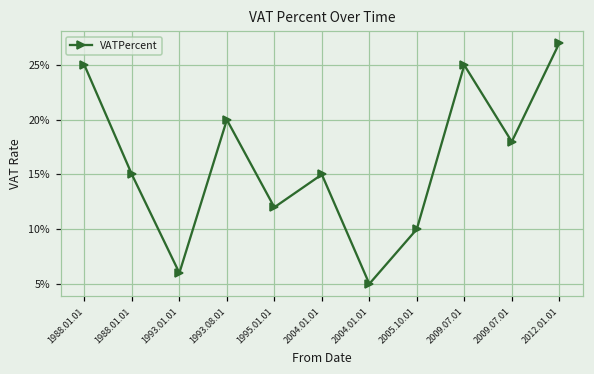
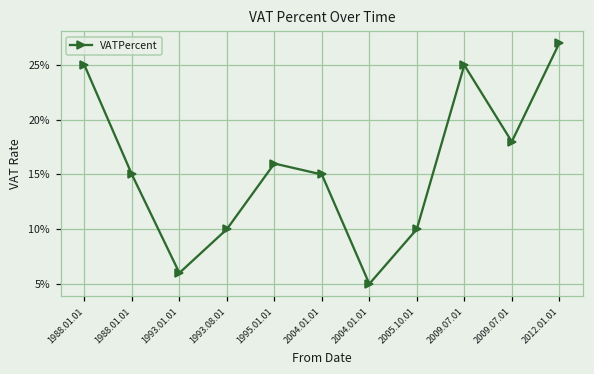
  {
    "1993.01.01": "6%",
-   "1993.08.01": "20%",
-   "1995.01.01": "12%",
+   "1993.08.01": "10%",
+   "1995.01.01": "16%",
    "2005.10.01": "10%",
    "2012.01.01": "27%"
  }
